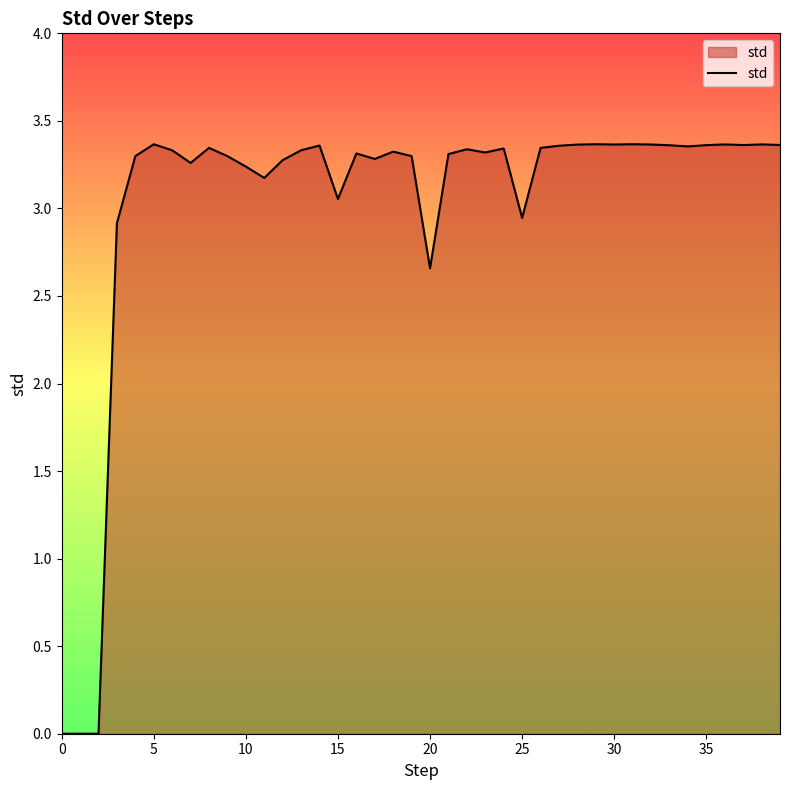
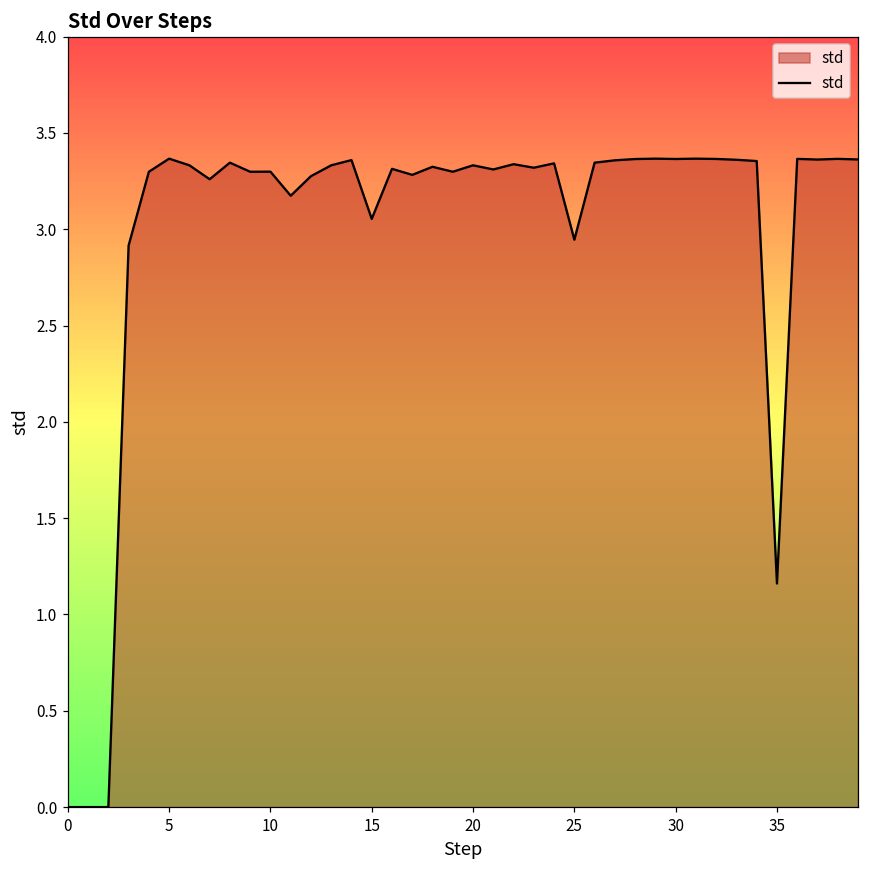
  {
    "0": 0.00,
    "5": 3.37,
-   "10": 3.24,
+   "10": 3.30,
    "15": 3.05,
-   "20": 2.66,
+   "20": 3.33,
    "25": 2.95,
    "30": 3.36,
-   "35": 3.36
+   "35": 1.16
  }
